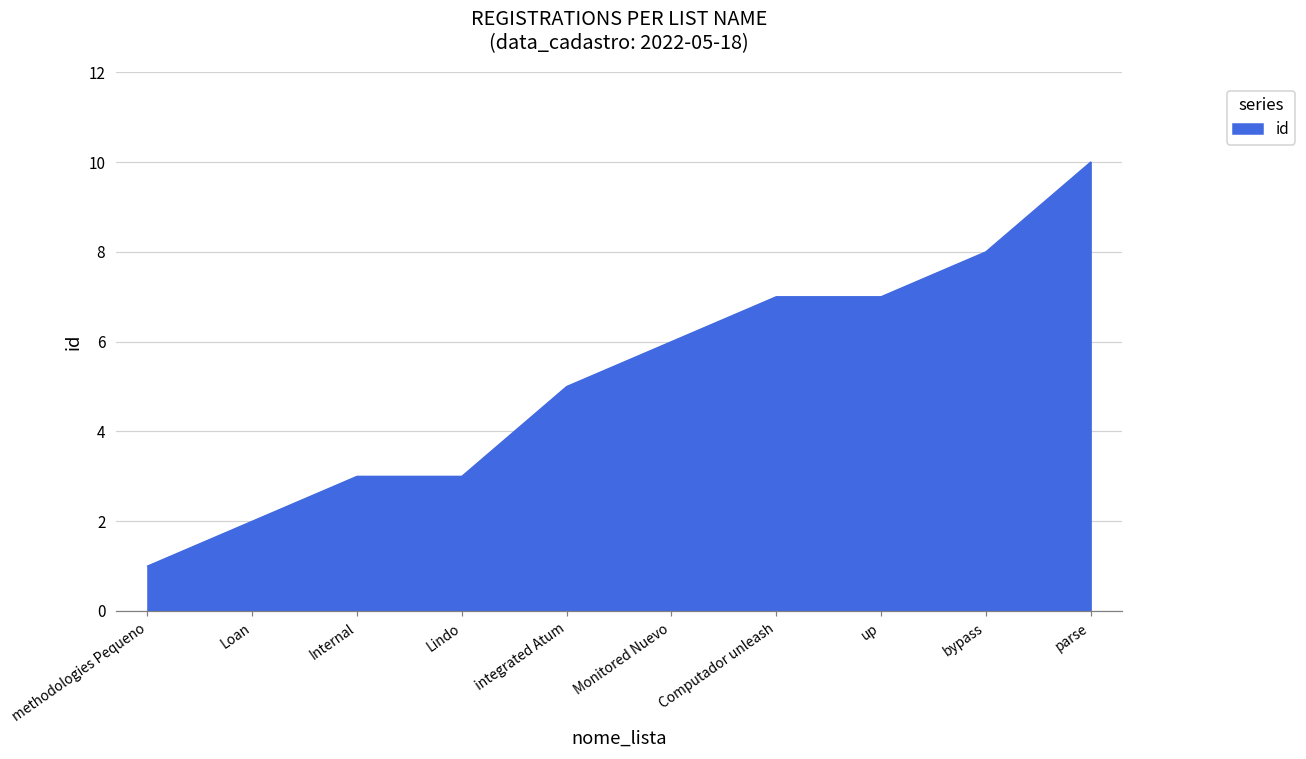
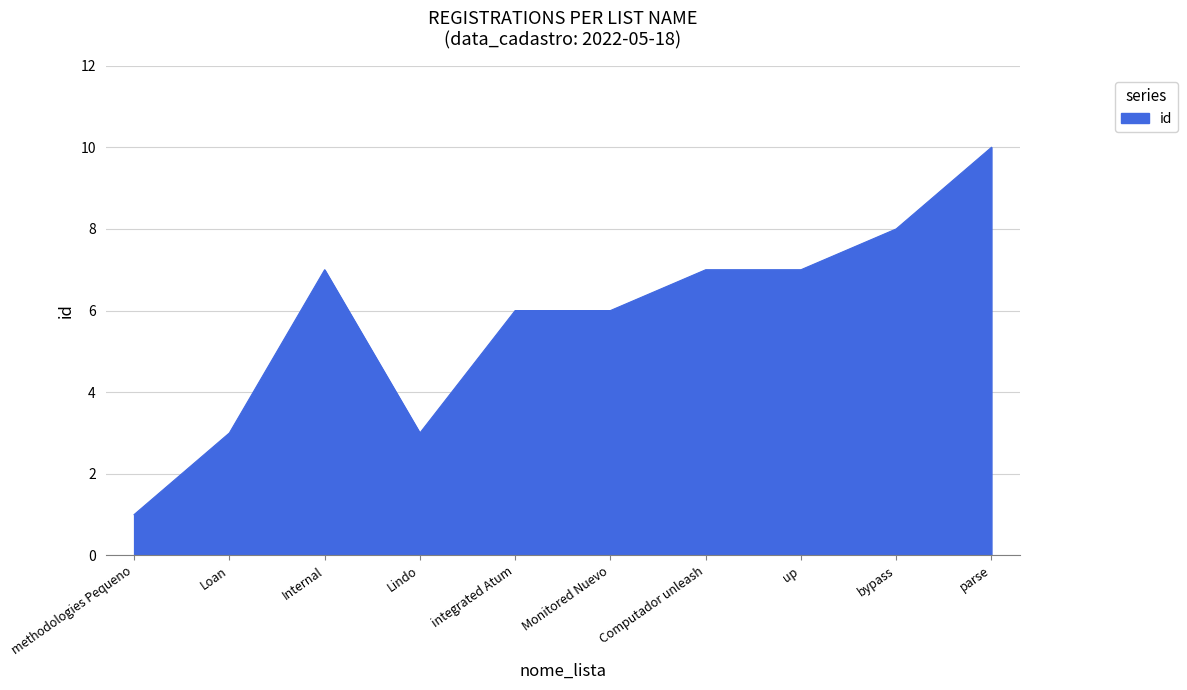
  {
    "methodologies Pequeno": 1,
-   "Loan": 2,
-   "Internal": 3,
+   "Loan": 3,
+   "Internal": 7,
    "Lindo": 3,
-   "integrated Atum": 5,
+   "integrated Atum": 6,
    "Monitored Nuevo": 6,
    "Computador unleash": 7,
    "up": 7,
    "bypass": 8,
    "parse": 10
  }
